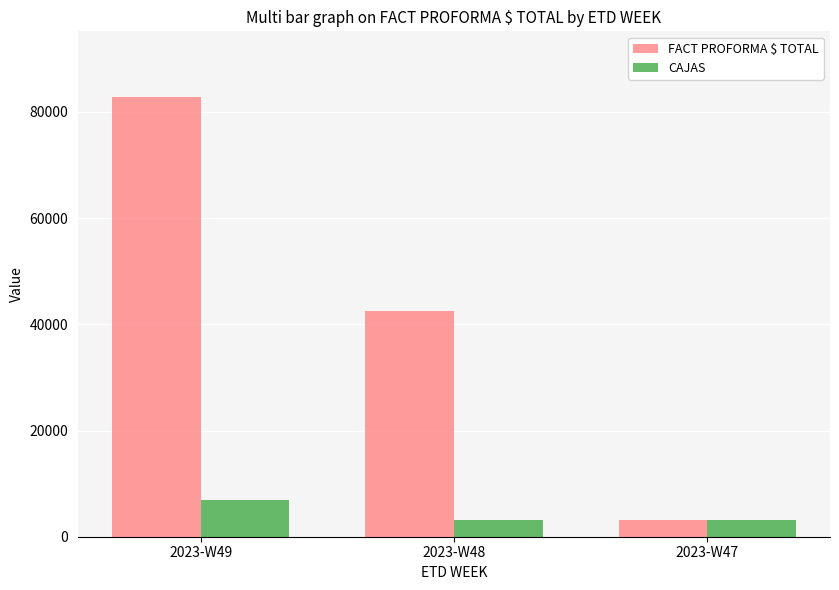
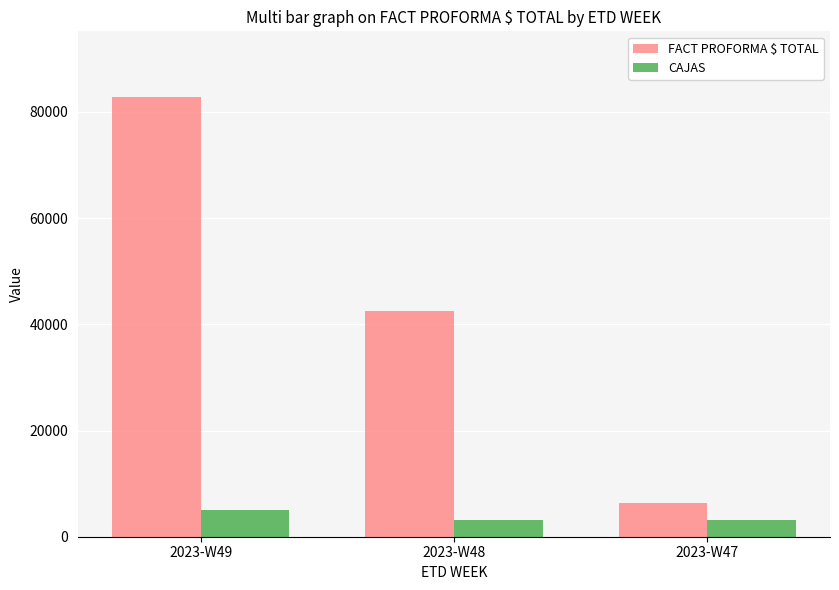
  {
    "FACT PROFORMA $ TOTAL": {
      "2023-W49": 83000,
      "2023-W48": 43000,
-     "2023-W47": 3000
+     "2023-W47": 6000
    },
    "CAJAS": {
-     "2023-W49": 7000,
+     "2023-W49": 5000,
      "2023-W48": 3000,
      "2023-W47": 3000
    }
  }
